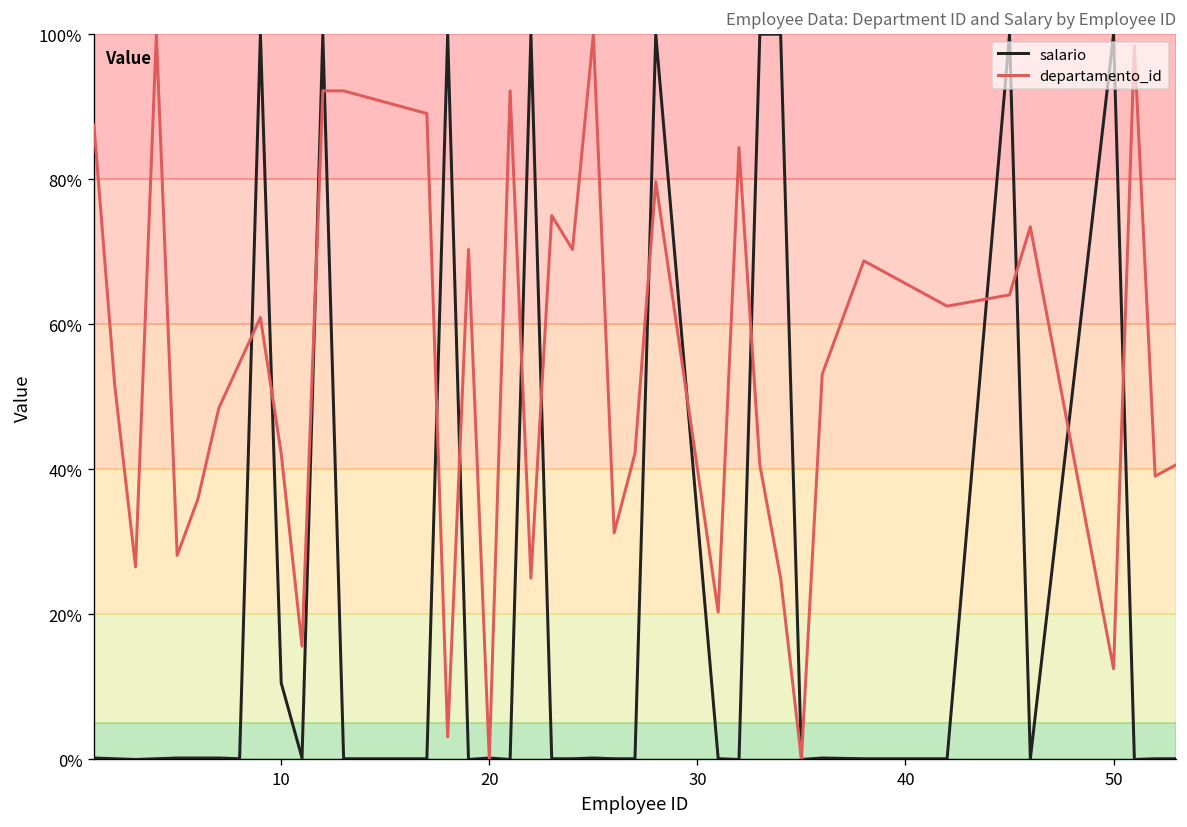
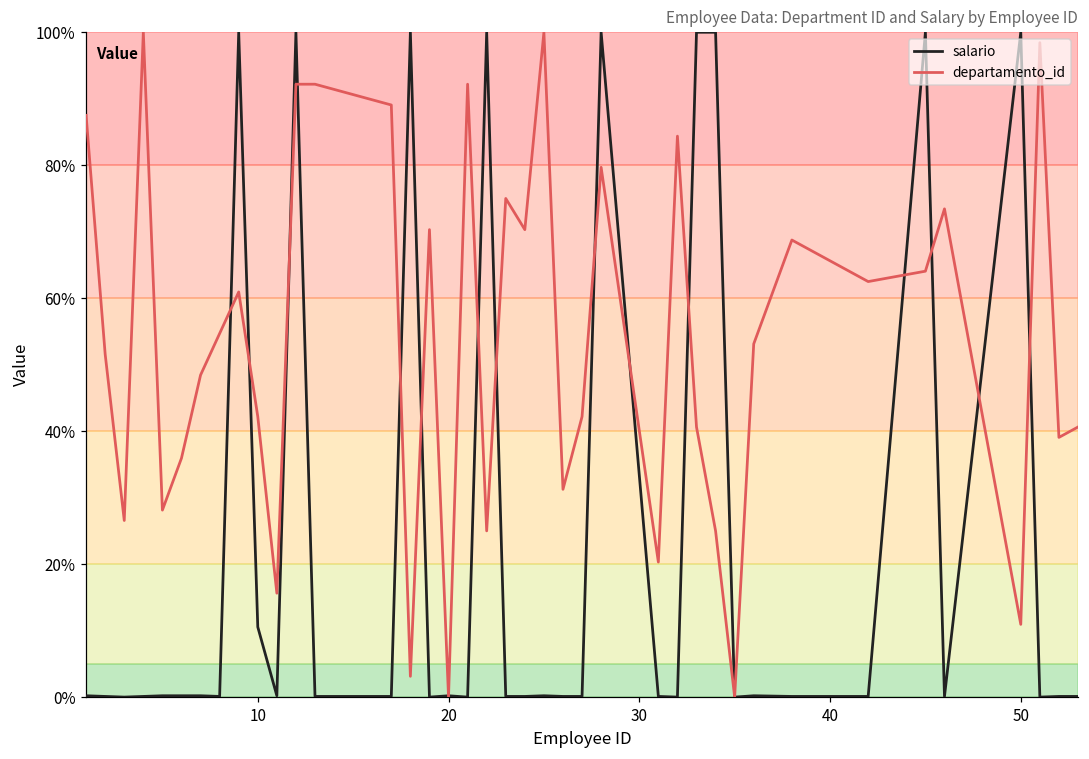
  {
    "salario": {
      "10": "11%",
      "50": "100%"
    },
    "departamento_id": {
      "10": "42%",
-     "50": "13%"
+     "50": "11%"
    }
  }
